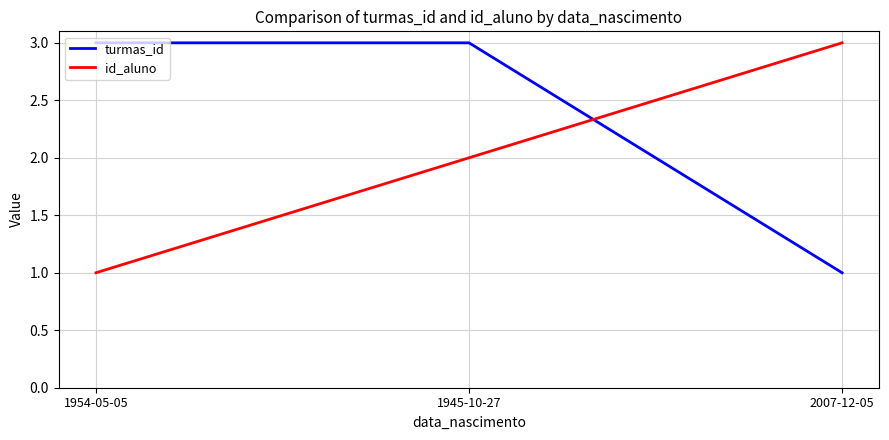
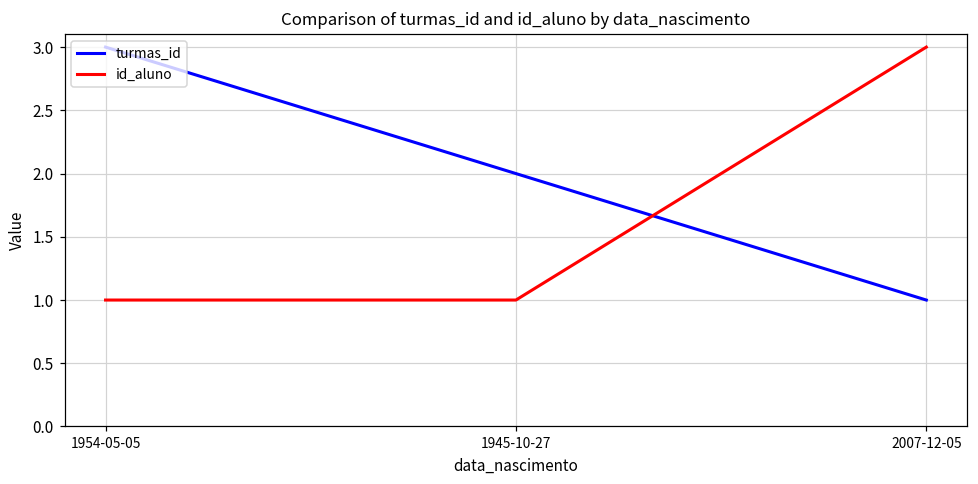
  {
    "turmas_id": {
-     "1945-10-27": 3,
+     "1945-10-27": 2,
      "2007-12-05": 1
    },
    "id_aluno": {
      "1954-05-05": 1,
-     "1945-10-27": 2,
+     "1945-10-27": 1,
      "2007-12-05": 3
    }
  }
